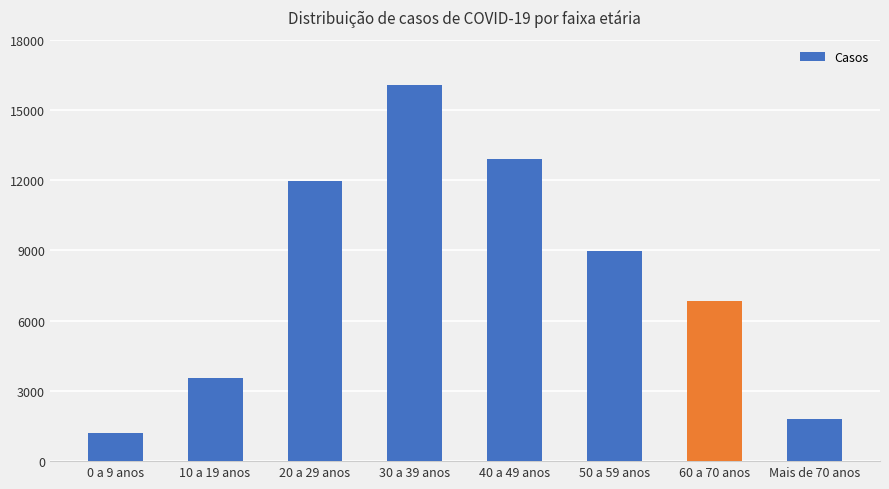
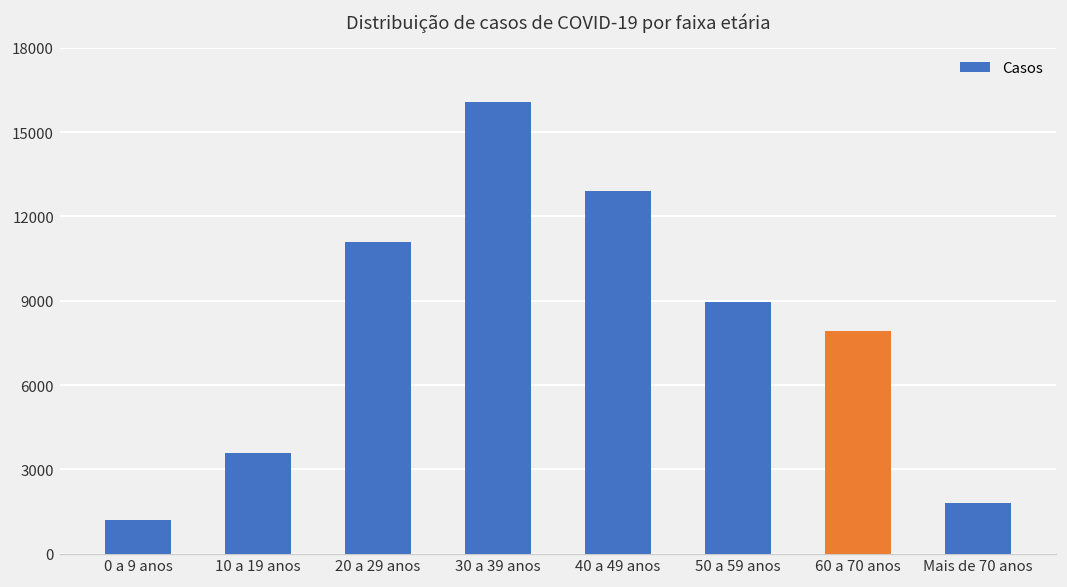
  {
    "0 a 9 anos": 1200,
    "10 a 19 anos": 3600,
-   "20 a 29 anos": 12000,
+   "20 a 29 anos": 11100,
    "30 a 39 anos": 16100,
    "40 a 49 anos": 12900,
    "50 a 59 anos": 9000,
-   "60 a 70 anos": 6800,
+   "60 a 70 anos": 7900,
    "Mais de 70 anos": 1800
  }
